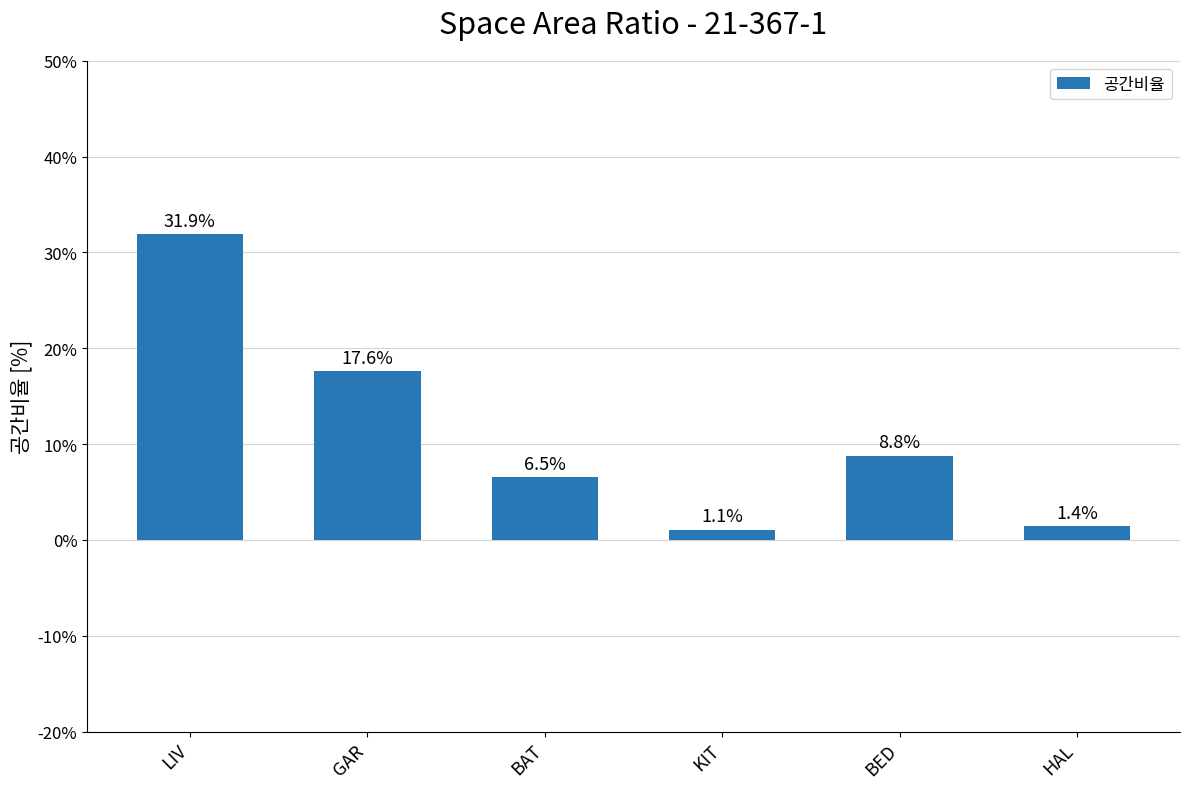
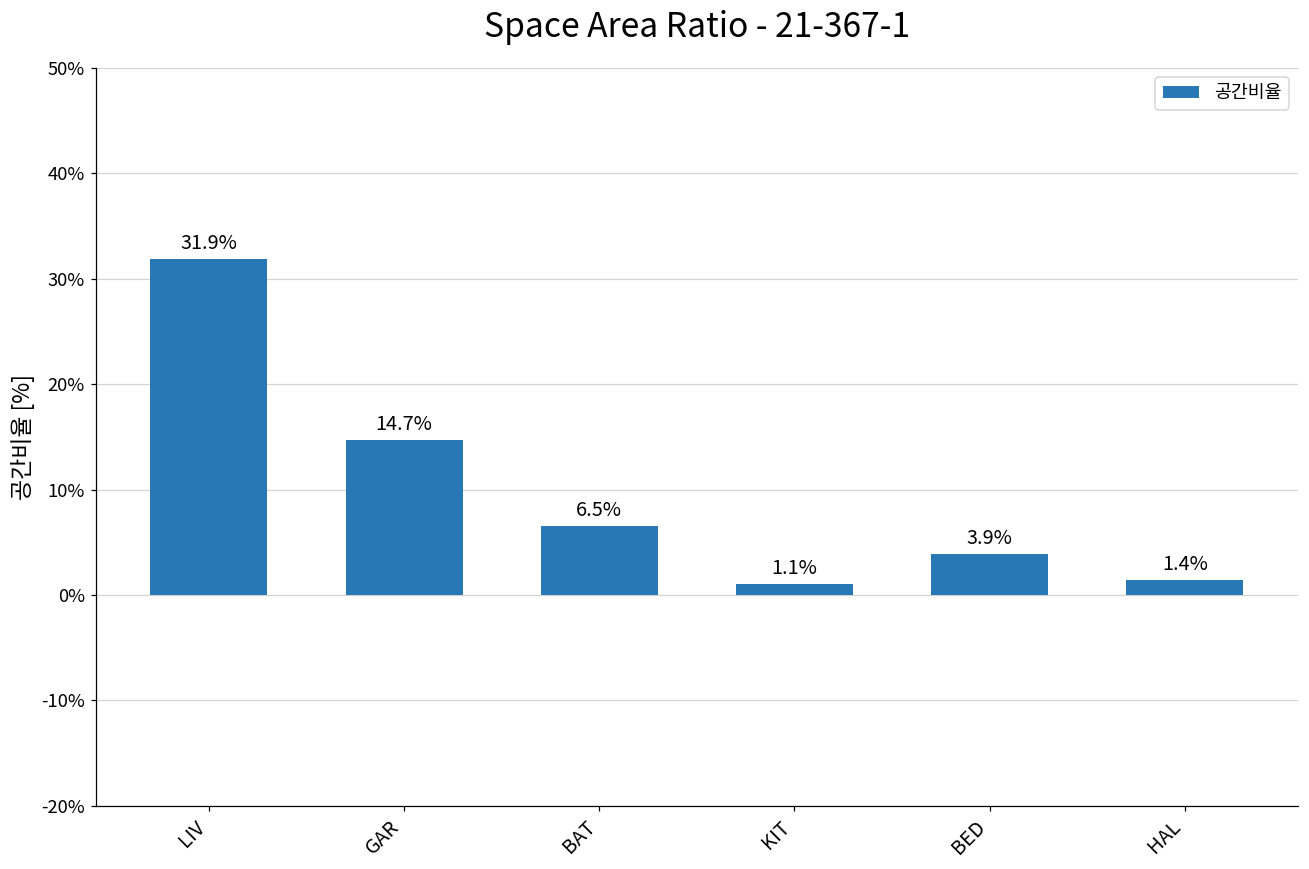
  {
    "LIV": "31.9%",
-   "GAR": "17.6%",
+   "GAR": "14.7%",
    "BAT": "6.5%",
    "KIT": "1.1%",
-   "BED": "8.8%",
+   "BED": "3.9%",
    "HAL": "1.4%"
  }
